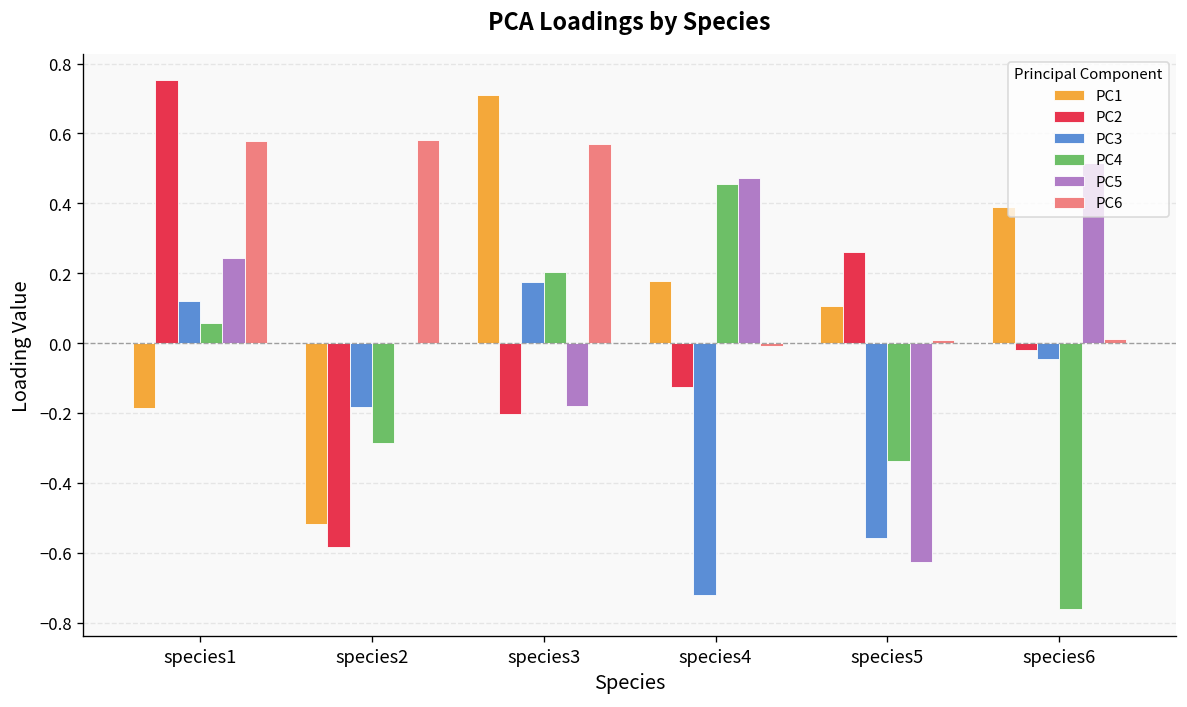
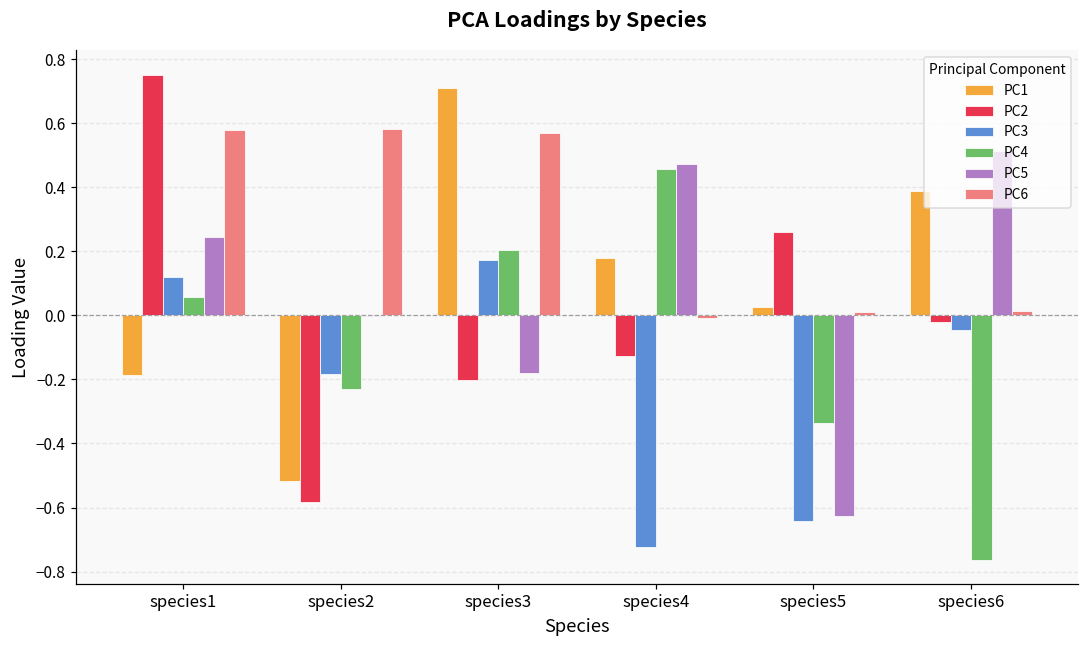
  {
    "PC1": {
      "species1": -0.19,
      "species2": -0.52,
      "species3": 0.71,
      "species4": 0.18,
-     "species5": 0.11,
+     "species5": 0.03,
      "species6": 0.39
    },
    "PC2": {
      "species1": 0.75,
      "species2": -0.58,
      "species3": -0.20,
      "species4": -0.13,
      "species5": 0.26,
      "species6": -0.02
    },
    "PC3": {
      "species1": 0.12,
      "species2": -0.18,
      "species3": 0.17,
      "species4": -0.72,
-     "species5": -0.56,
+     "species5": -0.64,
      "species6": -0.04
    },
    "PC4": {
      "species1": 0.06,
-     "species2": -0.28,
+     "species2": -0.23,
      "species3": 0.20,
      "species4": 0.46,
      "species5": -0.34,
      "species6": -0.76
    },
    "PC5": {
      "species1": 0.24,
      "species3": -0.18,
      "species4": 0.47,
      "species5": -0.63
    },
    "PC6": {
      "species1": 0.58,
      "species2": 0.58,
      "species3": 0.57,
      "species4": -0.01,
      "species5": 0.01,
      "species6": 0.01
    }
  }
